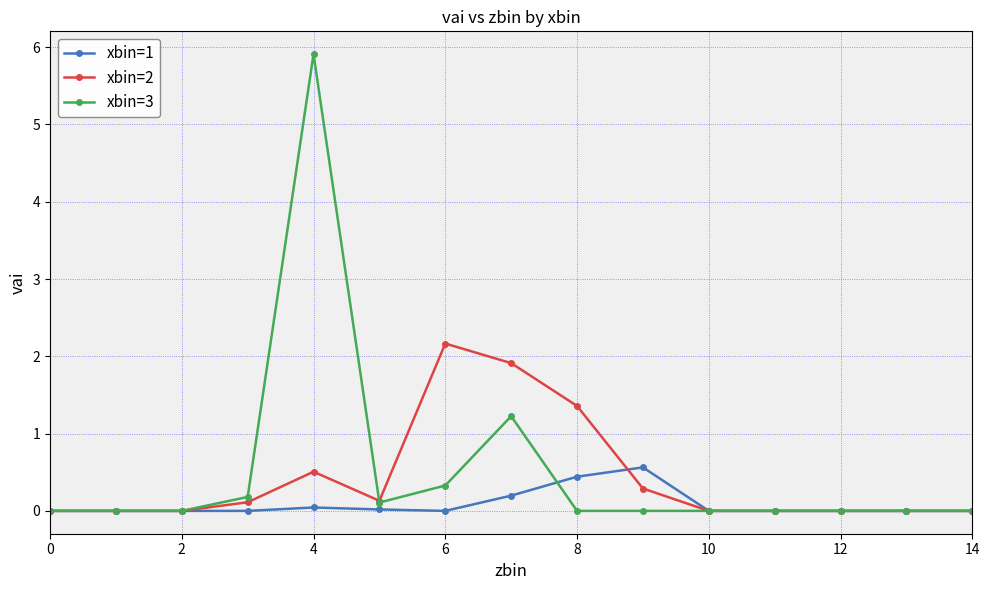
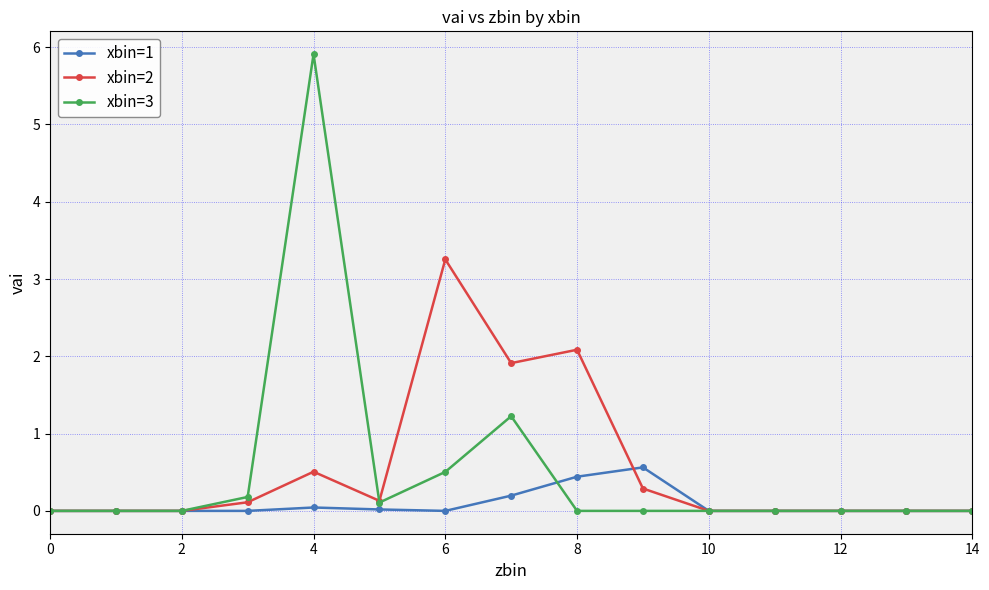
  {
    "xbin=1": {
      "4": 0.0,
      "6": 0.0,
      "8": 0.4
    },
    "xbin=2": {
      "4": 0.5,
-     "6": 2.2,
-     "8": 1.4
+     "6": 3.3,
+     "8": 2.1
    },
    "xbin=3": {
      "4": 5.9,
-     "6": 0.3,
+     "6": 0.5,
      "8": 0.0
    }
  }
